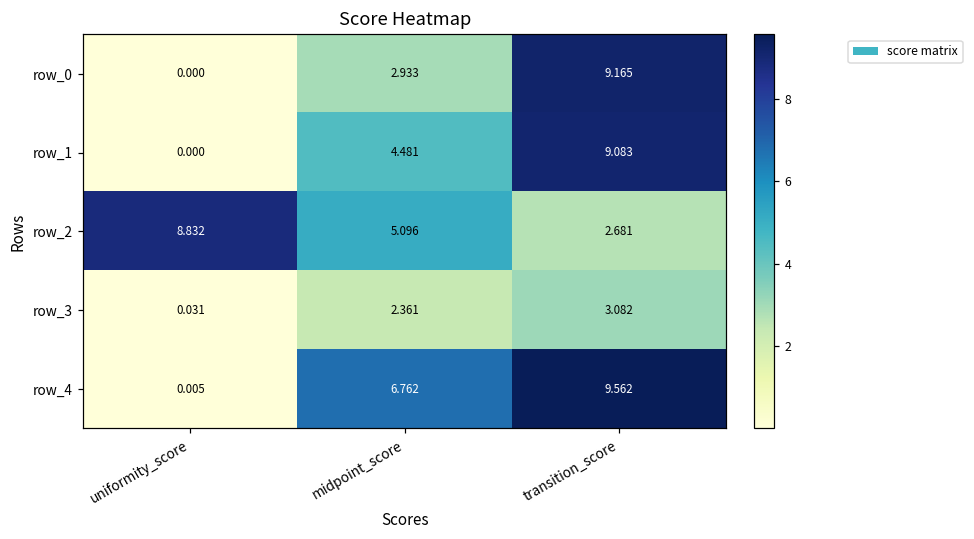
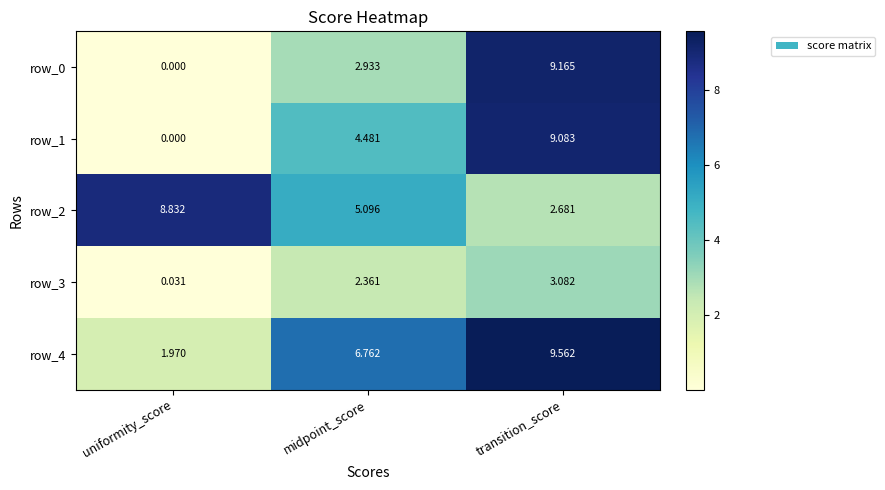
  {
    "row_0": {
      "uniformity_score": 0.000,
      "midpoint_score": 2.933,
      "transition_score": 9.165
    },
    "row_1": {
      "uniformity_score": 0.000,
      "midpoint_score": 4.481,
      "transition_score": 9.083
    },
    "row_2": {
      "uniformity_score": 8.832,
      "midpoint_score": 5.096,
      "transition_score": 2.681
    },
    "row_3": {
      "uniformity_score": 0.031,
      "midpoint_score": 2.361,
      "transition_score": 3.082
    },
    "row_4": {
-     "uniformity_score": 0.005,
+     "uniformity_score": 1.970,
      "midpoint_score": 6.762,
      "transition_score": 9.562
    }
  }
